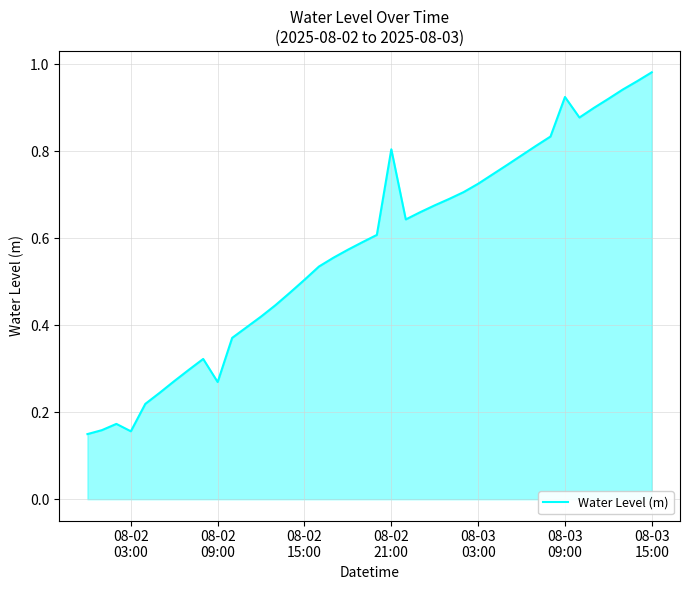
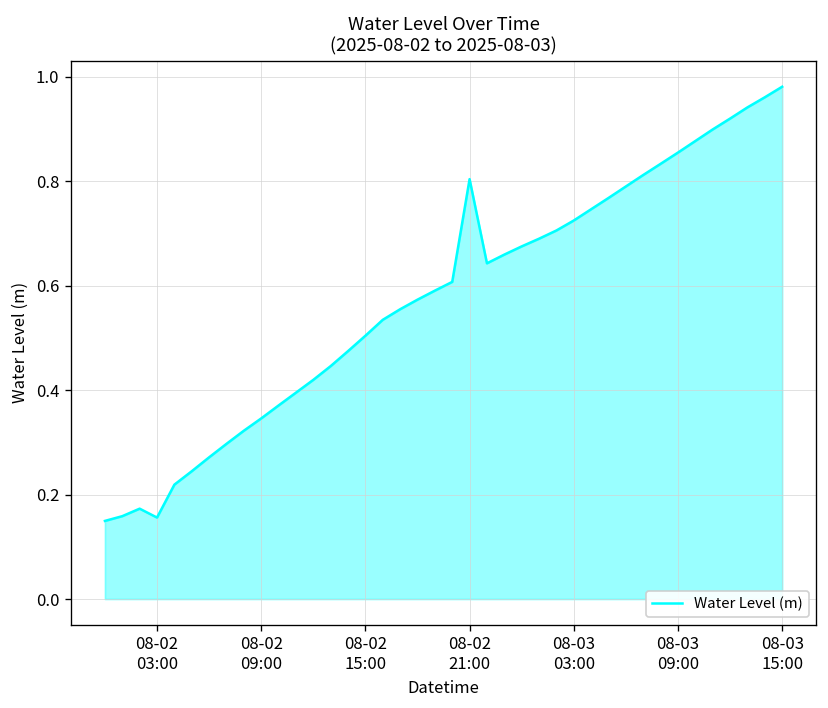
  {
    "08-02 03:00": 0.16,
-   "08-02 09:00": 0.27,
+   "08-02 09:00": 0.35,
    "08-02 15:00": 0.50,
    "08-02 21:00": 0.80,
    "08-03 03:00": 0.73,
-   "08-03 09:00": 0.92,
+   "08-03 09:00": 0.86,
    "08-03 15:00": 0.98
  }
